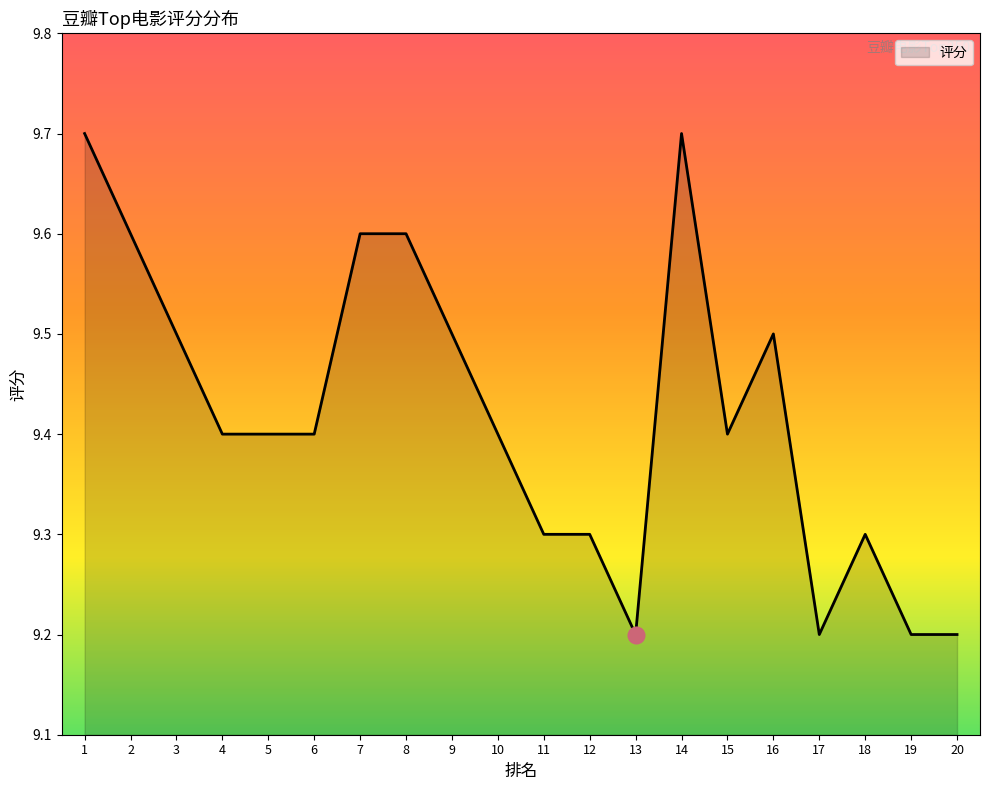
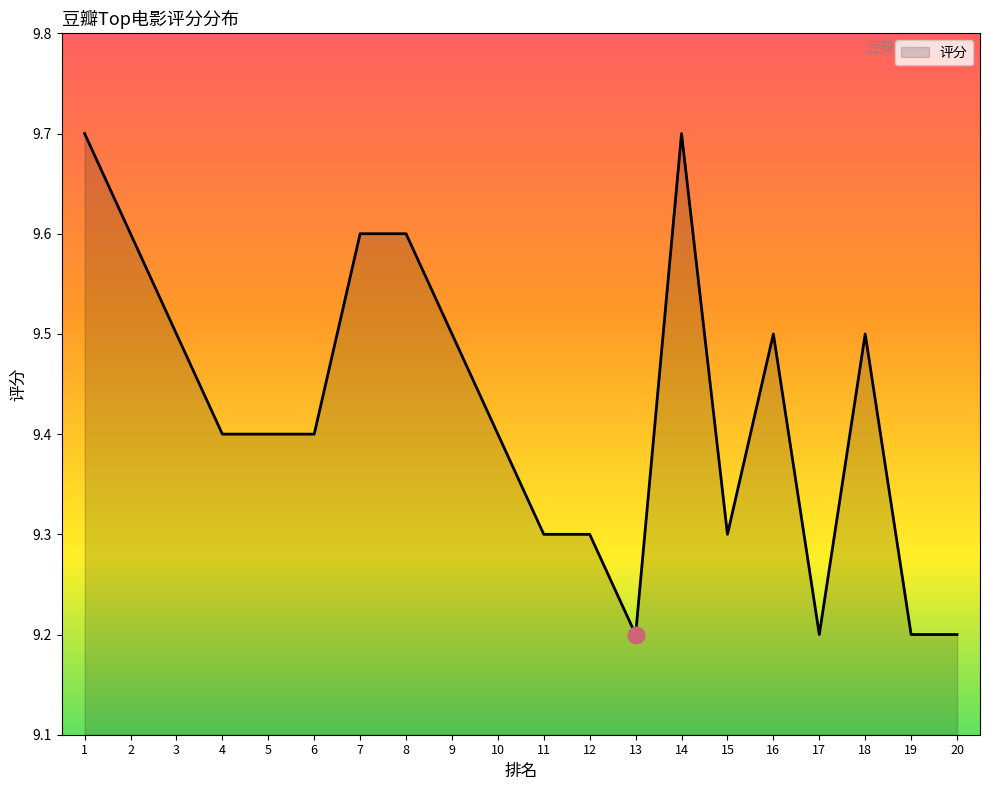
  {
    "评分": {
      "1": 9.7,
      "2": 9.6,
      "3": 9.5,
      "4": 9.4,
      "5": 9.4,
      "6": 9.4,
      "7": 9.6,
      "8": 9.6,
      "9": 9.5,
      "10": 9.4,
      "11": 9.3,
      "12": 9.3,
      "14": 9.7,
-     "15": 9.4,
+     "15": 9.3,
      "16": 9.5,
      "17": 9.2,
-     "18": 9.3,
+     "18": 9.5,
      "19": 9.2,
      "20": 9.2
    }
  }
